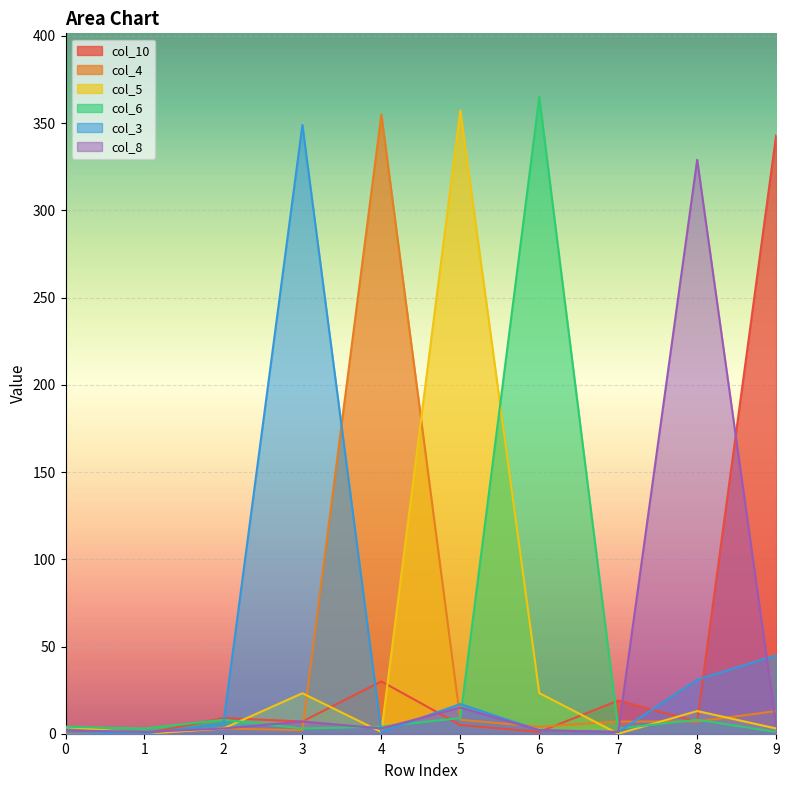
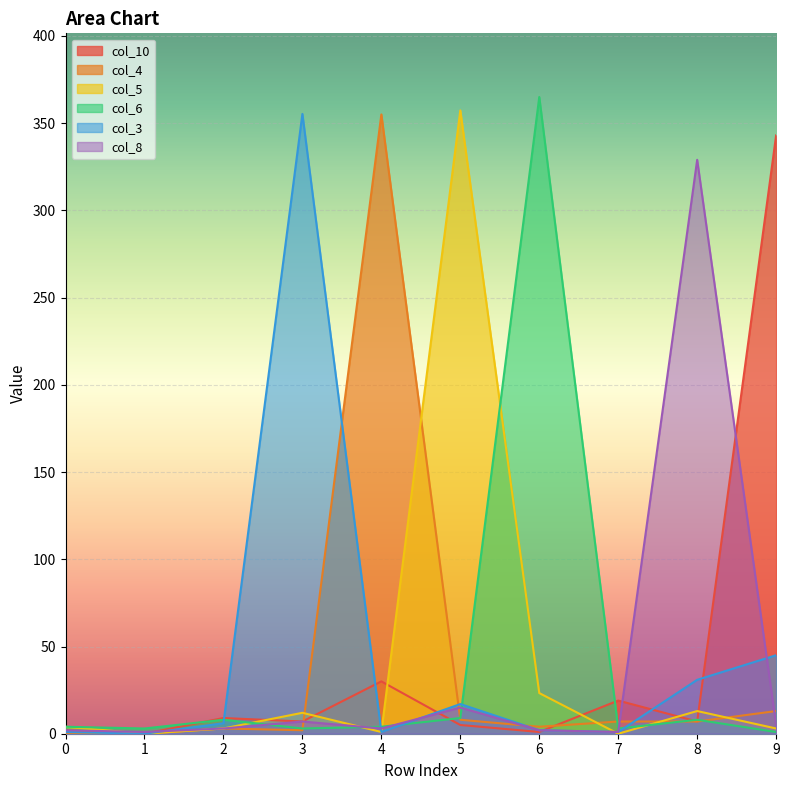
  {
    "col_5": {
-     "3": 23,
+     "3": 12,
      "5": 357,
      "6": 23,
      "8": 13,
      "9": 3
    },
    "col_6": {
      "1": 3,
      "6": 365,
      "7": 3,
      "9": 1
    },
    "col_3": {
      "2": 6,
-     "3": 349,
+     "3": 355,
      "5": 17,
      "8": 31,
      "9": 45
    },
    "col_8": {
      "5": 15,
      "8": 329,
      "9": 5
    }
  }
